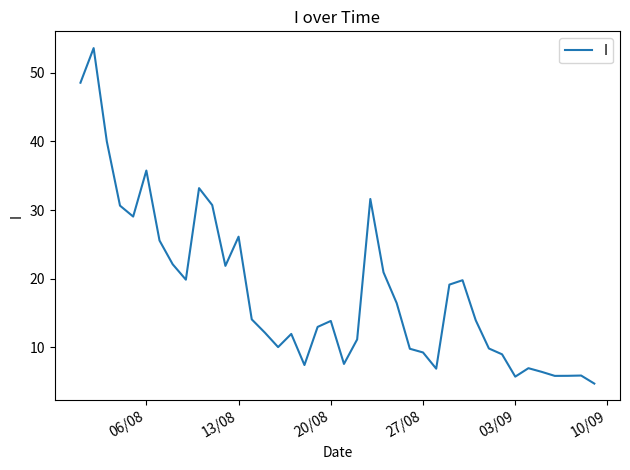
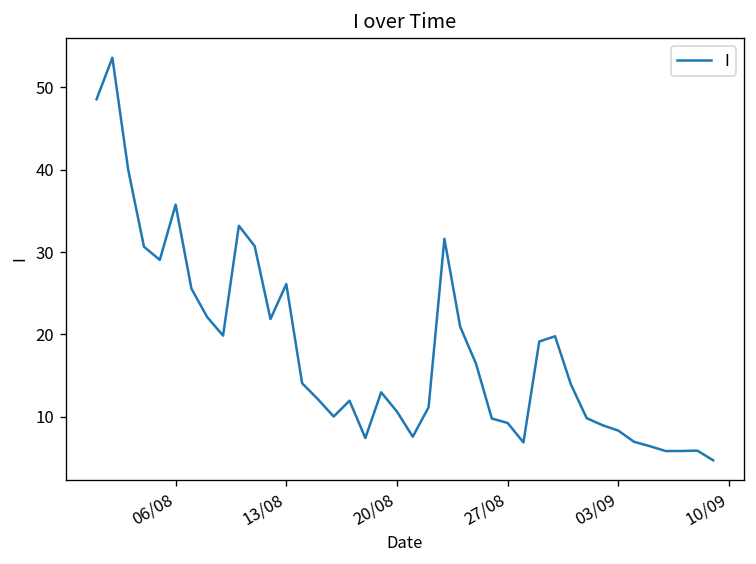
  {
    "06/08": 36,
    "13/08": 26,
-   "20/08": 14,
+   "20/08": 11,
    "27/08": 9,
-   "03/09": 6
+   "03/09": 8
  }
